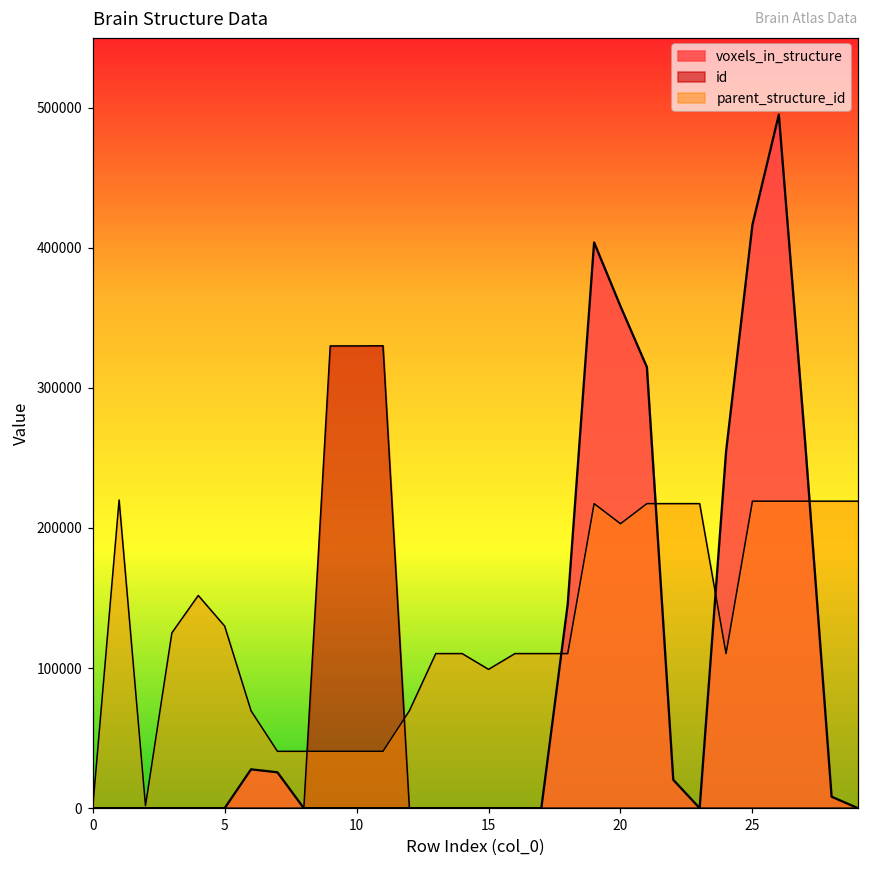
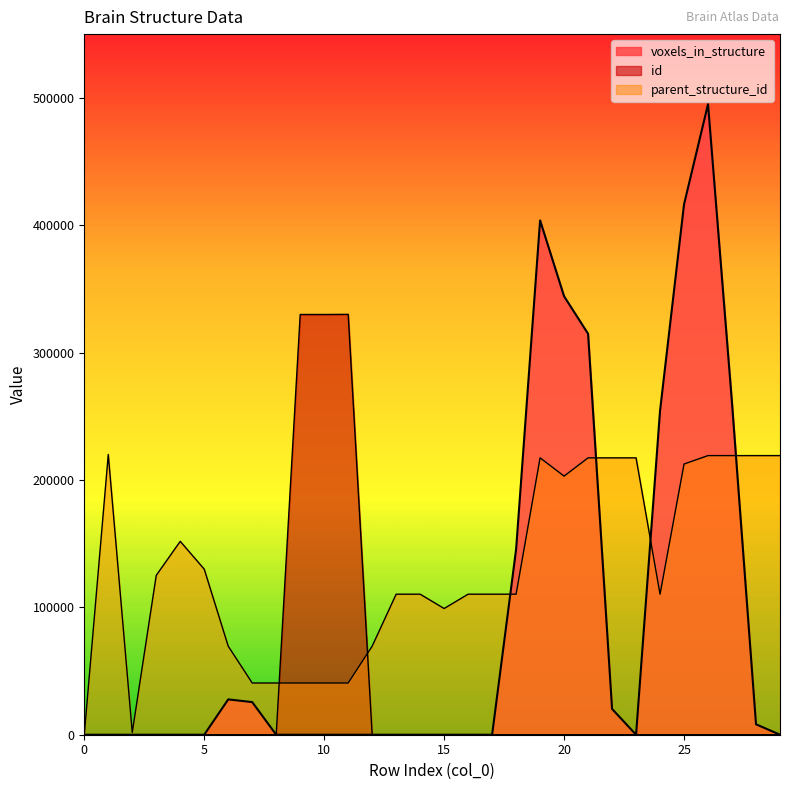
  {
    "voxels_in_structure": {
      "10": 0,
-     "20": 358000,
+     "20": 344000,
      "25": 416000
    },
    "id": {
      "10": 330000,
      "20": 0,
      "25": 0
    },
    "parent_structure_id": {
      "5": 130000,
      "10": 41000,
      "15": 99000,
      "20": 203000,
-     "25": 219000
+     "25": 212000
    }
  }
